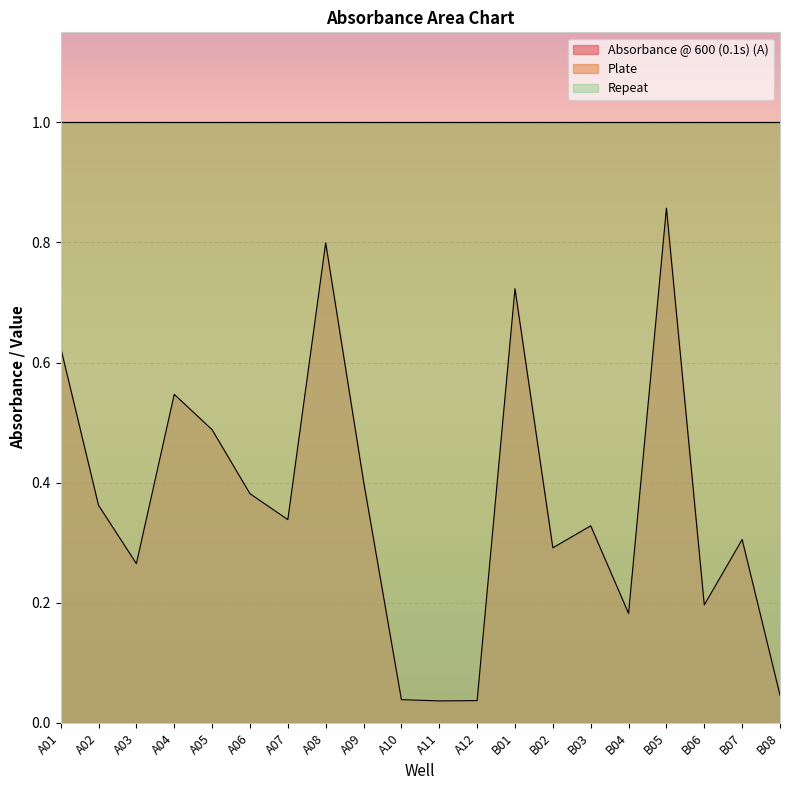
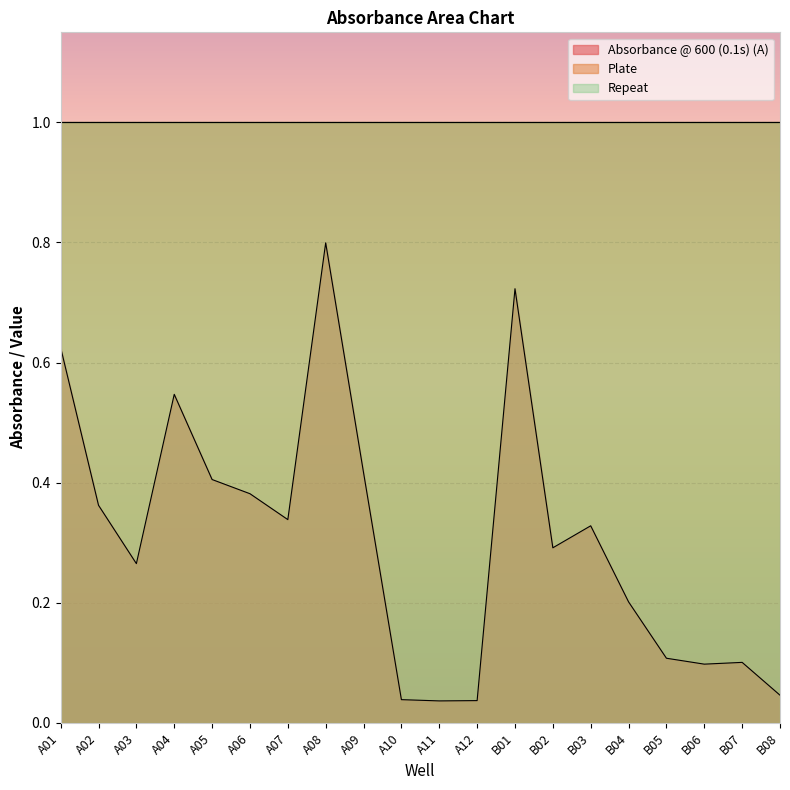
  {
    "Absorbance @ 600 (0.1s) (A)": {
      "A01": 0.62,
      "A02": 0.36,
      "A03": 0.27,
      "A04": 0.55,
-     "A05": 0.49,
+     "A05": 0.41,
      "A06": 0.38,
      "A07": 0.34,
      "A08": 0.80,
-     "A09": 0.40,
+     "A09": 0.42,
      "A10": 0.04,
      "A11": 0.04,
      "A12": 0.04,
      "B01": 0.72,
      "B02": 0.29,
      "B03": 0.33,
-     "B04": 0.18,
-     "B05": 0.86,
-     "B06": 0.20,
-     "B07": 0.31,
+     "B04": 0.20,
+     "B05": 0.11,
+     "B06": 0.10,
+     "B07": 0.10,
      "B08": 0.05
    },
    "Repeat": {
      "A01": 1.00,
      "A02": 1.00,
      "A03": 1.00,
      "A04": 1.00,
      "A05": 1.00,
      "A06": 1.00,
      "A07": 1.00,
      "A08": 1.00,
      "A09": 1.00,
      "A10": 1.00,
      "A11": 1.00,
      "A12": 1.00,
      "B01": 1.00,
      "B02": 1.00,
      "B03": 1.00,
      "B04": 1.00,
      "B05": 1.00,
      "B06": 1.00,
      "B07": 1.00,
      "B08": 1.00
    }
  }
